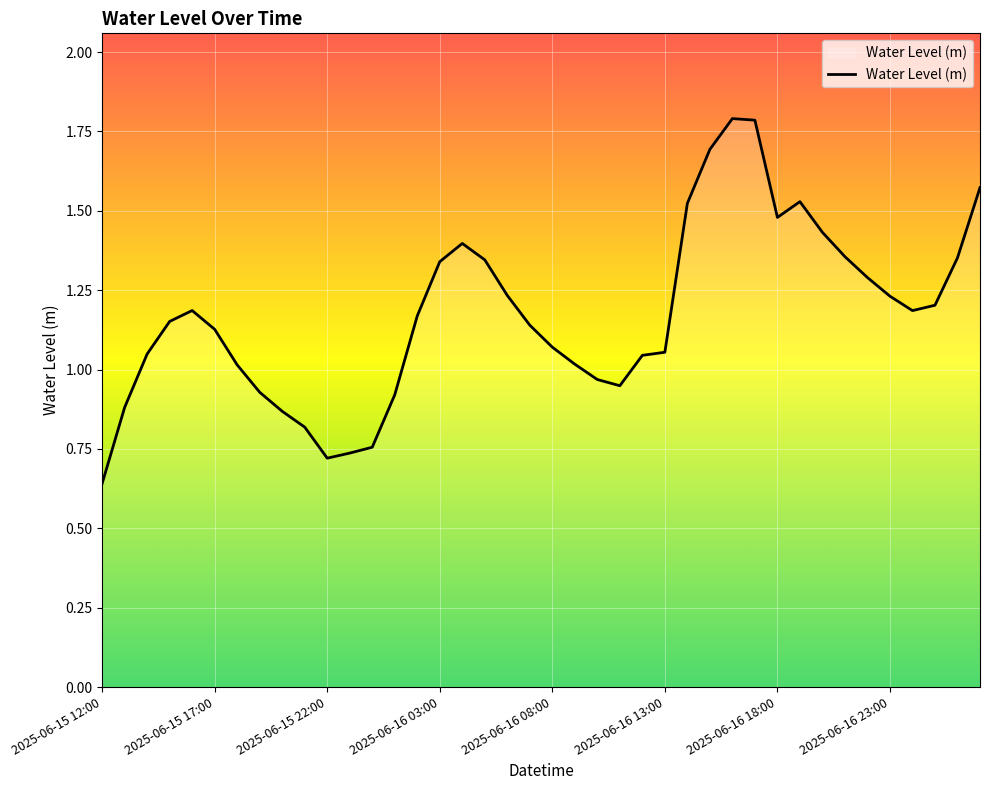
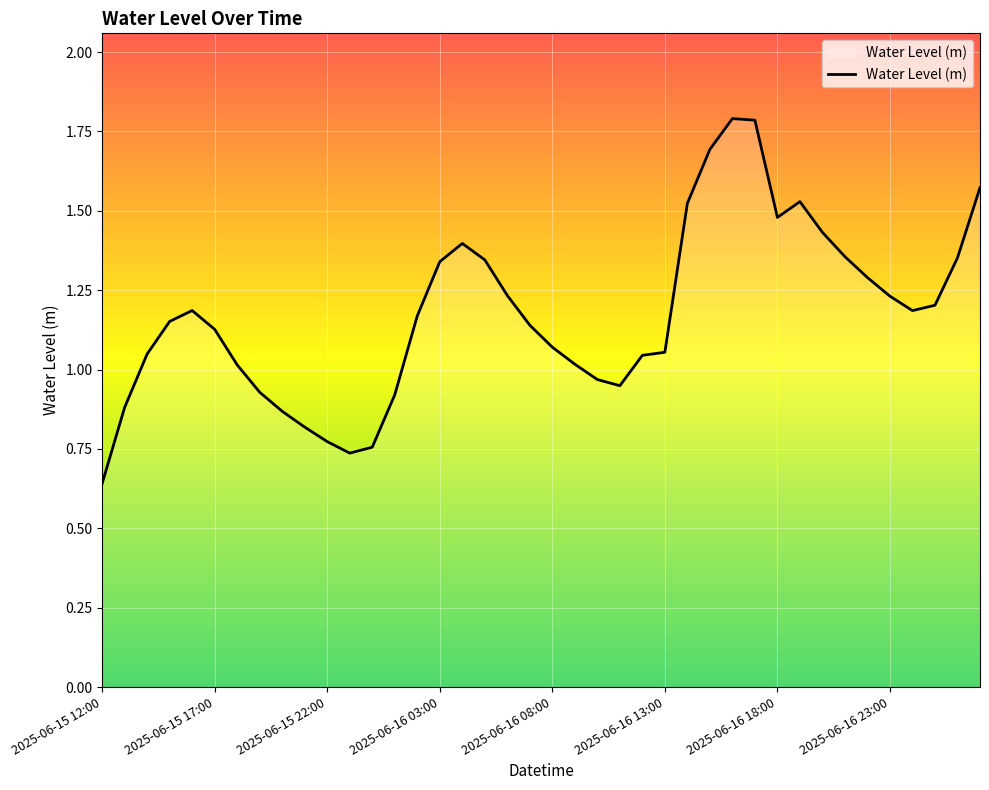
  {
    "2025-06-15 12:00": 0.64,
    "2025-06-15 17:00": 1.13,
-   "2025-06-15 22:00": 0.72,
+   "2025-06-15 22:00": 0.77,
    "2025-06-16 03:00": 1.34,
    "2025-06-16 08:00": 1.07,
    "2025-06-16 13:00": 1.05,
    "2025-06-16 18:00": 1.48,
    "2025-06-16 23:00": 1.23
  }
